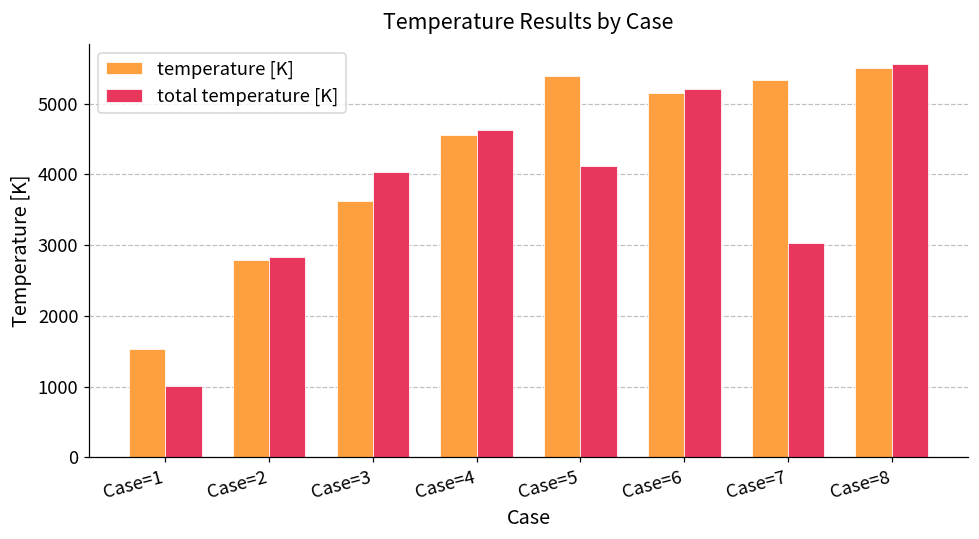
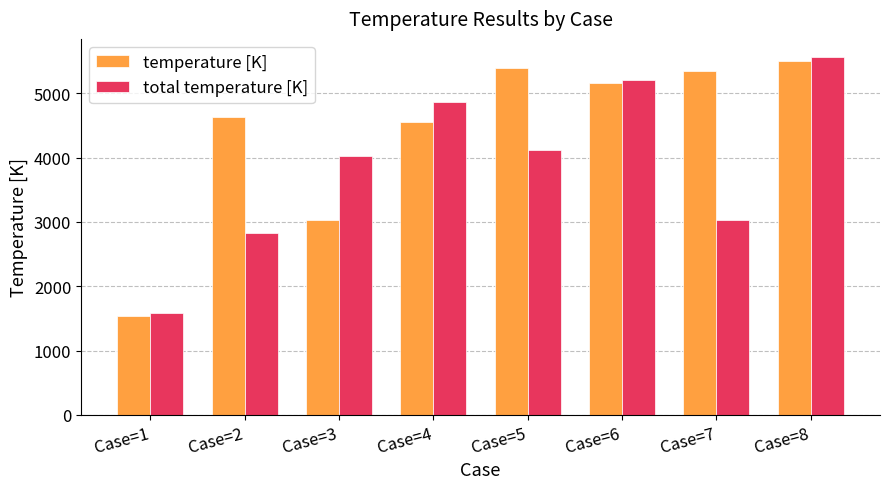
  {
    "temperature [K]": {
      "Case=1": 1500,
-     "Case=2": 2800,
-     "Case=3": 3600,
+     "Case=2": 4600,
+     "Case=3": 3000,
      "Case=4": 4600,
      "Case=5": 5400,
      "Case=6": 5200,
      "Case=7": 5300,
      "Case=8": 5500
    },
    "total temperature [K]": {
-     "Case=1": 1000,
+     "Case=1": 1600,
      "Case=2": 2800,
      "Case=3": 4000,
-     "Case=4": 4600,
+     "Case=4": 4900,
      "Case=5": 4100,
      "Case=6": 5200,
      "Case=7": 3000,
      "Case=8": 5600
    }
  }
